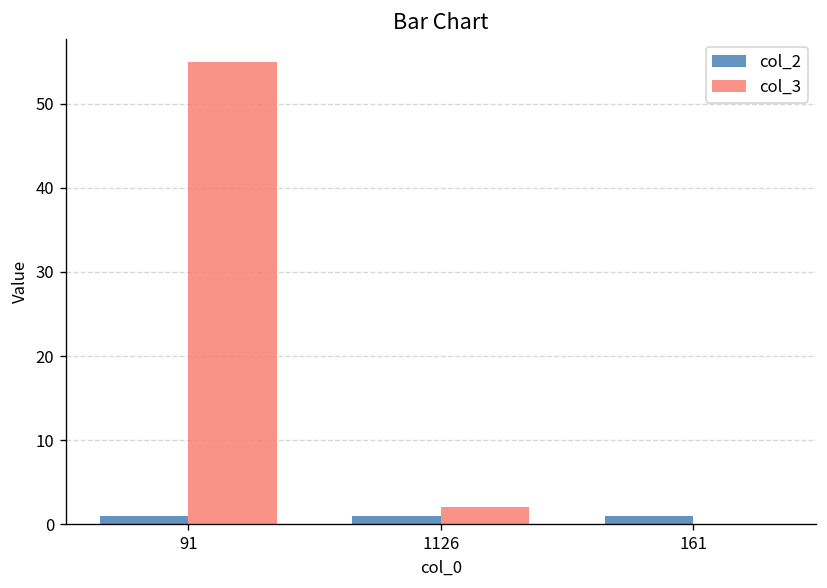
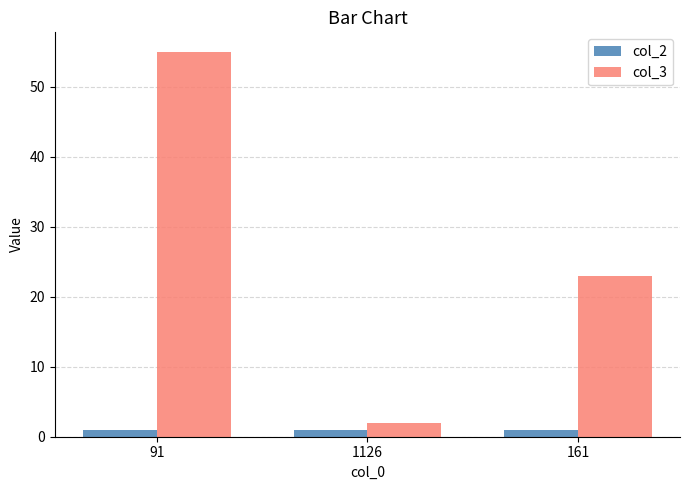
  {
    "col_2": {
      "91": 1,
      "1126": 1,
      "161": 1
    },
    "col_3": {
      "91": 55,
      "1126": 2,
-     "161": 0
+     "161": 23
    }
  }
